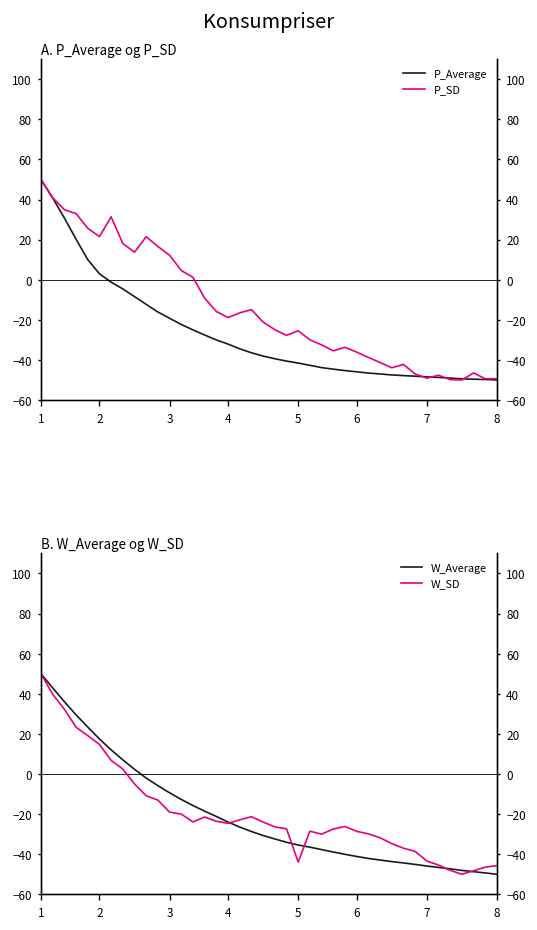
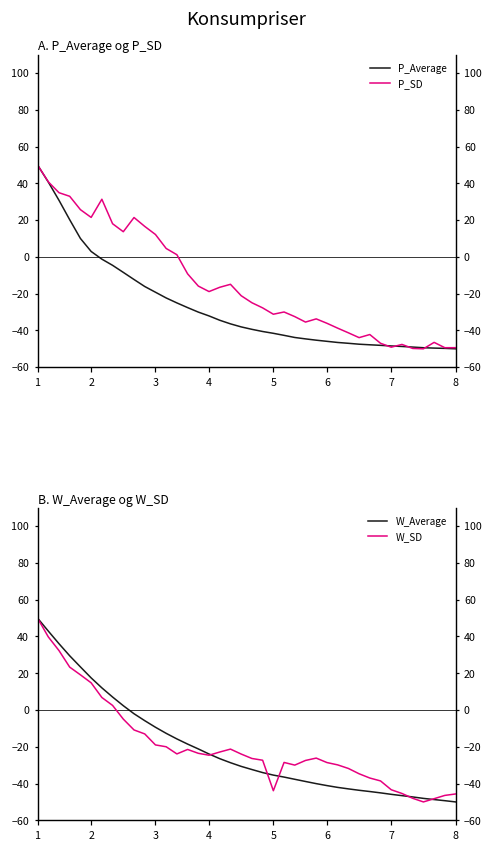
  {
    "A. P_Average og P_SD": {
      "P_Average": {
        "5": -42
      },
      "P_SD": {
-       "5": -25
+       "5": -31
      }
    },
    "B. W_Average og W_SD": {
      "W_Average": {
        "5": -35
      },
      "W_SD": {
        "5": -44
      }
    }
  }
